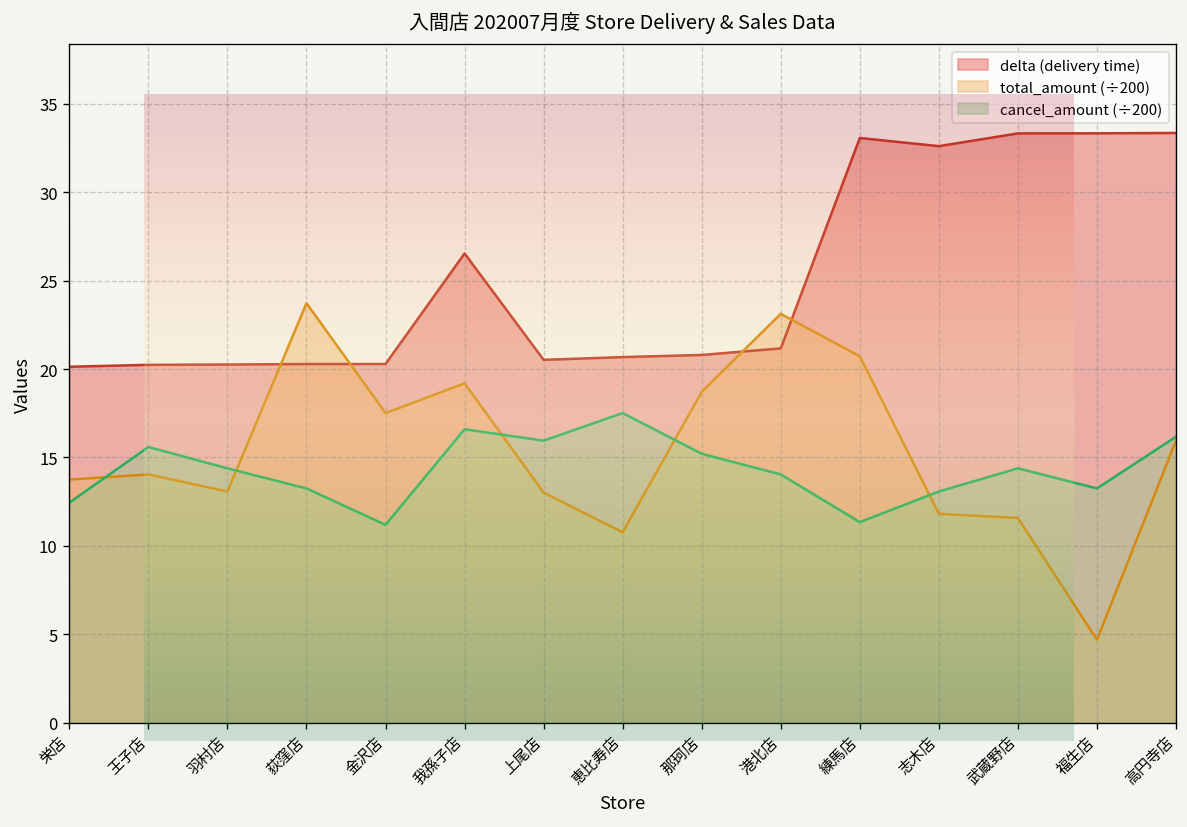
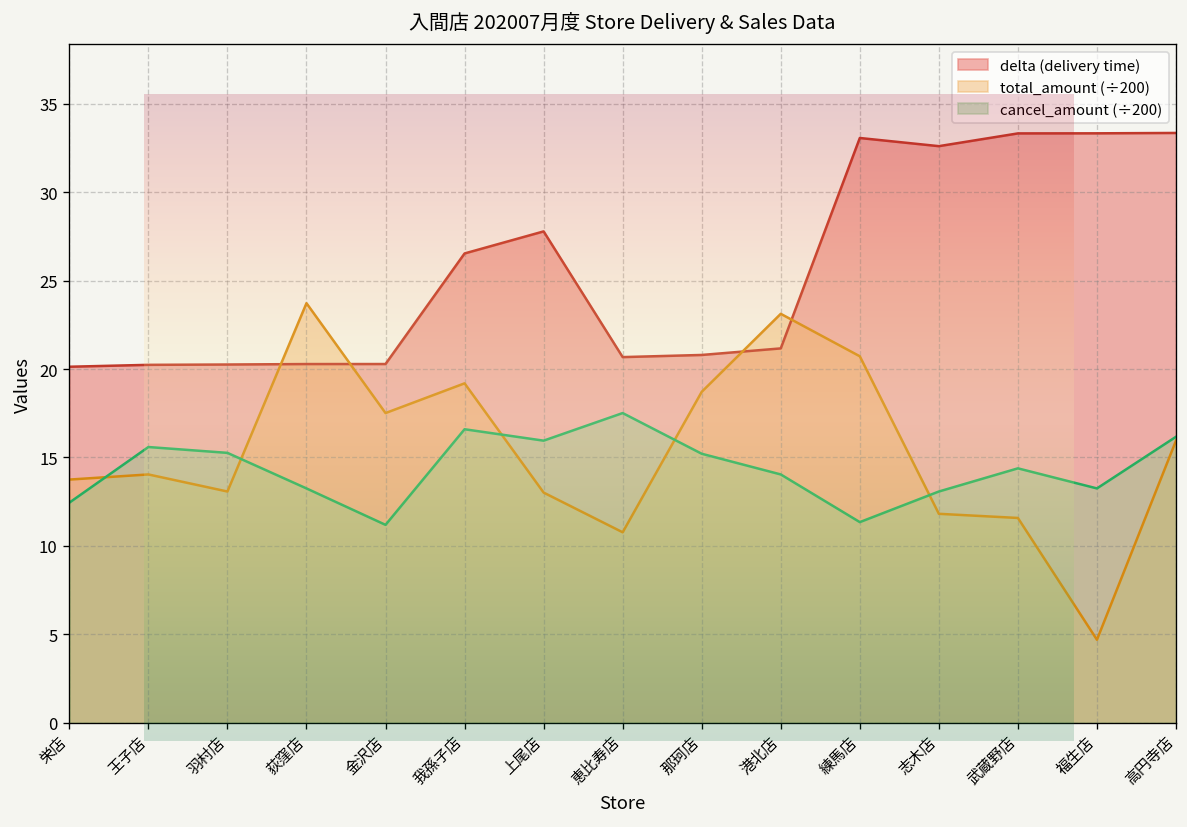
  {
    "入間店 202007月度 Store Delivery & Sales Data": {
      "delta (delivery time)": {
        "栄店": 20.1,
        "王子店": 20.2,
        "羽村店": 20.3,
        "荻窪店": 20.3,
        "金沢店": 20.3,
        "我孫子店": 26.5,
-       "上尾店": 20.5,
+       "上尾店": 27.8,
        "恵比寿店": 20.7,
        "那珂店": 20.8,
        "港北店": 21.2,
        "練馬店": 33.1,
        "志木店": 32.6,
        "武蔵野店": 33.3,
        "福生店": 33.3,
        "高円寺店": 33.3
      },
      "total_amount (÷200)": {
        "栄店": 13.8,
        "王子店": 14.0,
        "羽村店": 13.1,
        "荻窪店": 23.7,
        "金沢店": 17.5,
        "我孫子店": 19.2,
        "上尾店": 13.0,
        "恵比寿店": 10.8,
        "那珂店": 18.7,
        "港北店": 23.1,
        "練馬店": 20.7,
        "志木店": 11.8,
        "武蔵野店": 11.6,
        "福生店": 4.7,
        "高円寺店": 16.0
      },
      "cancel_amount (÷200)": {
        "栄店": 12.4,
        "王子店": 15.6,
-       "羽村店": 14.4,
+       "羽村店": 15.3,
        "荻窪店": 13.3,
        "金沢店": 11.2,
        "我孫子店": 16.6,
        "上尾店": 16.0,
        "恵比寿店": 17.5,
        "那珂店": 15.2,
        "港北店": 14.0,
        "練馬店": 11.3,
        "志木店": 13.1,
        "武蔵野店": 14.4,
        "福生店": 13.3,
        "高円寺店": 16.2
      }
    }
  }
